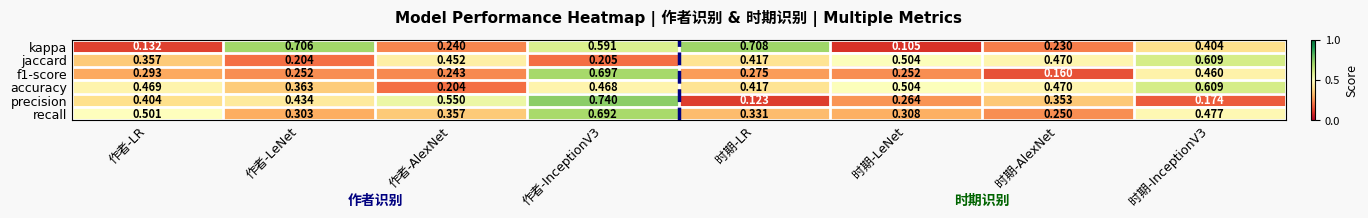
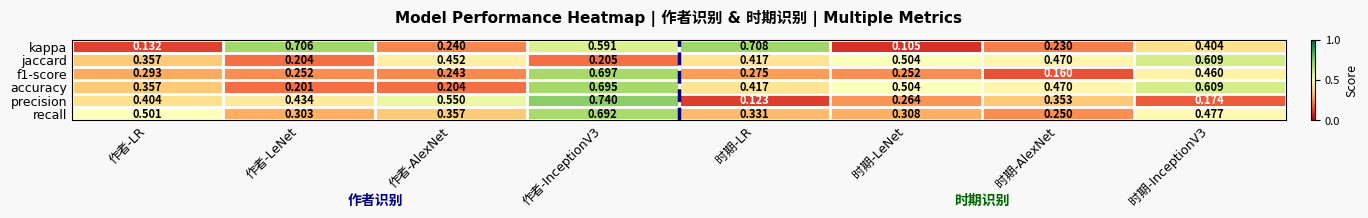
  {
    "kappa": {
      "作者-LR": 0.132,
      "作者-LeNet": 0.706,
      "作者-AlexNet": 0.240,
      "作者-InceptionV3": 0.591,
      "时期-LR": 0.708,
      "时期-LeNet": 0.105,
      "时期-AlexNet": 0.230,
      "时期-InceptionV3": 0.404
    },
    "jaccard": {
      "作者-LR": 0.357,
      "作者-LeNet": 0.204,
      "作者-AlexNet": 0.452,
      "作者-InceptionV3": 0.205,
      "时期-LR": 0.417,
      "时期-LeNet": 0.504,
      "时期-AlexNet": 0.470,
      "时期-InceptionV3": 0.609
    },
    "f1-score": {
      "作者-LR": 0.293,
      "作者-LeNet": 0.252,
      "作者-AlexNet": 0.243,
      "作者-InceptionV3": 0.697,
      "时期-LR": 0.275,
      "时期-LeNet": 0.252,
      "时期-AlexNet": 0.160,
      "时期-InceptionV3": 0.460
    },
    "accuracy": {
-     "作者-LR": 0.469,
-     "作者-LeNet": 0.363,
+     "作者-LR": 0.357,
+     "作者-LeNet": 0.201,
      "作者-AlexNet": 0.204,
-     "作者-InceptionV3": 0.468,
+     "作者-InceptionV3": 0.695,
      "时期-LR": 0.417,
      "时期-LeNet": 0.504,
      "时期-AlexNet": 0.470,
      "时期-InceptionV3": 0.609
    },
    "precision": {
      "作者-LR": 0.404,
      "作者-LeNet": 0.434,
      "作者-AlexNet": 0.550,
      "作者-InceptionV3": 0.740,
      "时期-LR": 0.123,
      "时期-LeNet": 0.264,
      "时期-AlexNet": 0.353,
      "时期-InceptionV3": 0.174
    },
    "recall": {
      "作者-LR": 0.501,
      "作者-LeNet": 0.303,
      "作者-AlexNet": 0.357,
      "作者-InceptionV3": 0.692,
      "时期-LR": 0.331,
      "时期-LeNet": 0.308,
      "时期-AlexNet": 0.250,
      "时期-InceptionV3": 0.477
    }
  }
